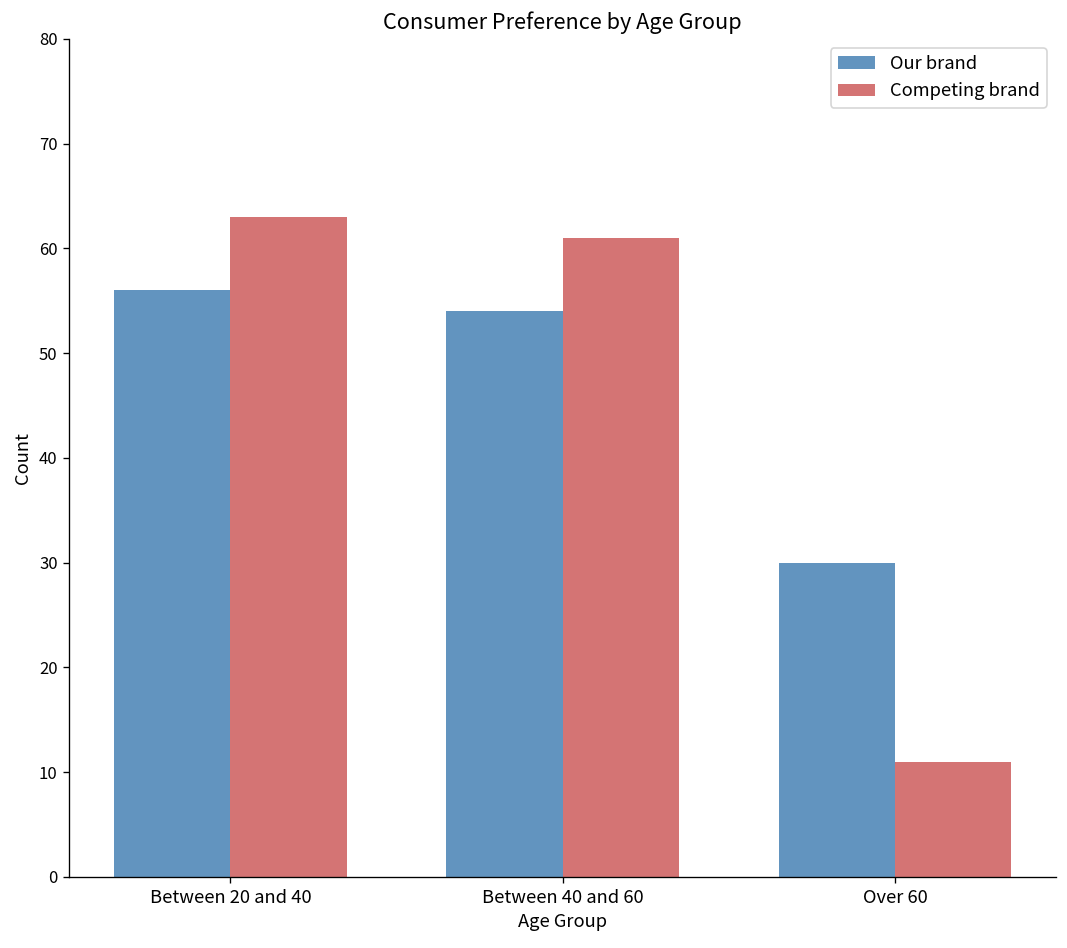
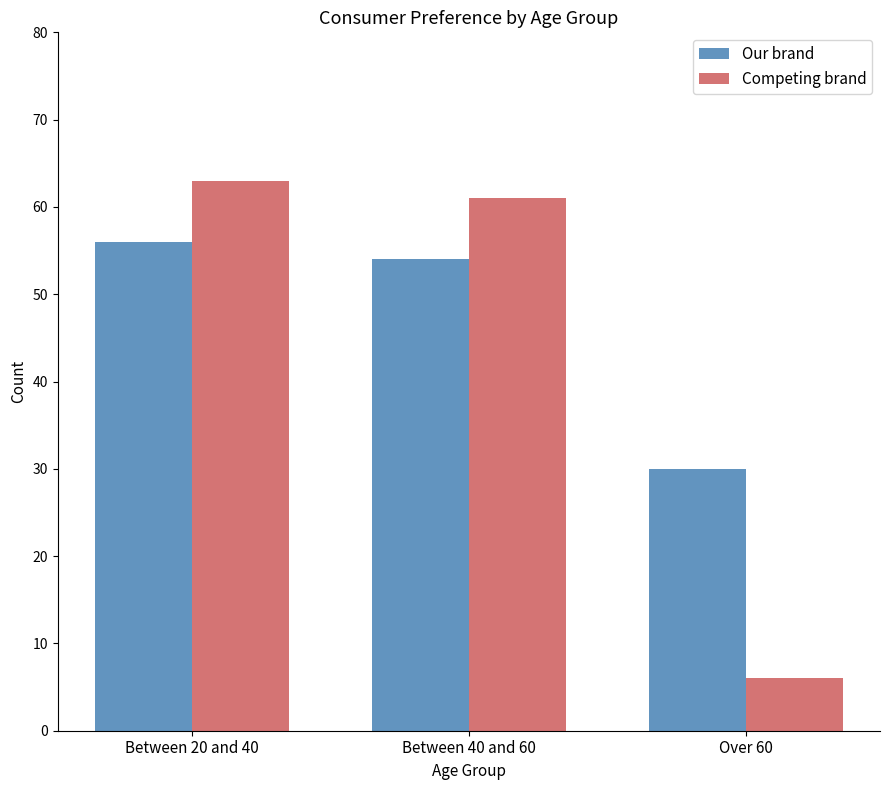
  {
    "Our brand": {
      "Between 20 and 40": 56,
      "Between 40 and 60": 54,
      "Over 60": 30
    },
    "Competing brand": {
      "Between 20 and 40": 63,
      "Between 40 and 60": 61,
-     "Over 60": 11
+     "Over 60": 6
    }
  }
